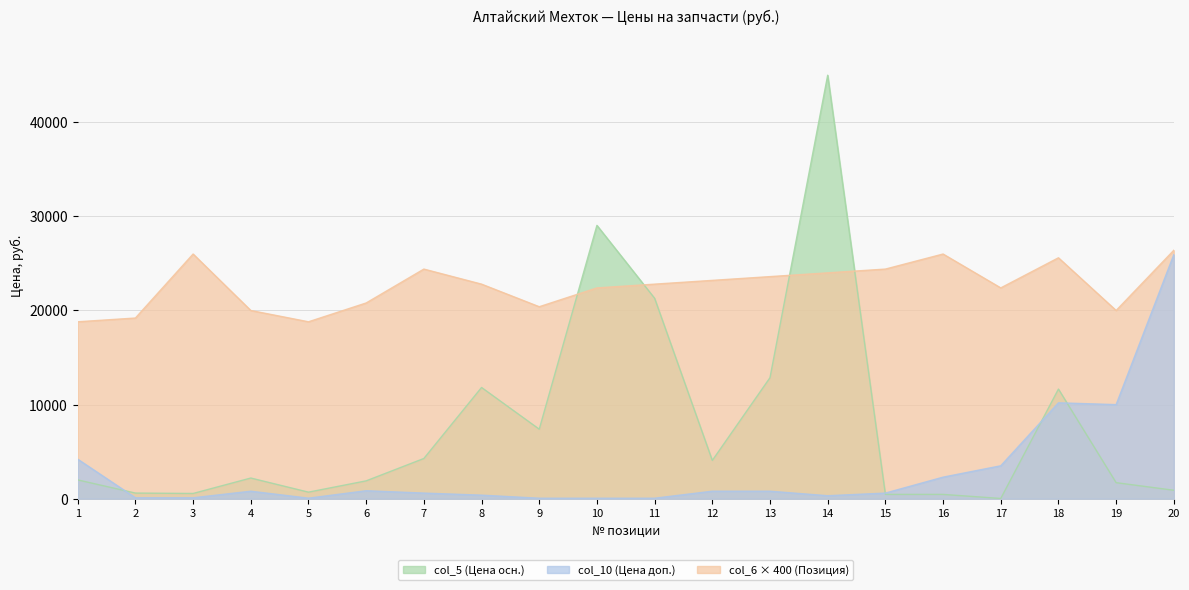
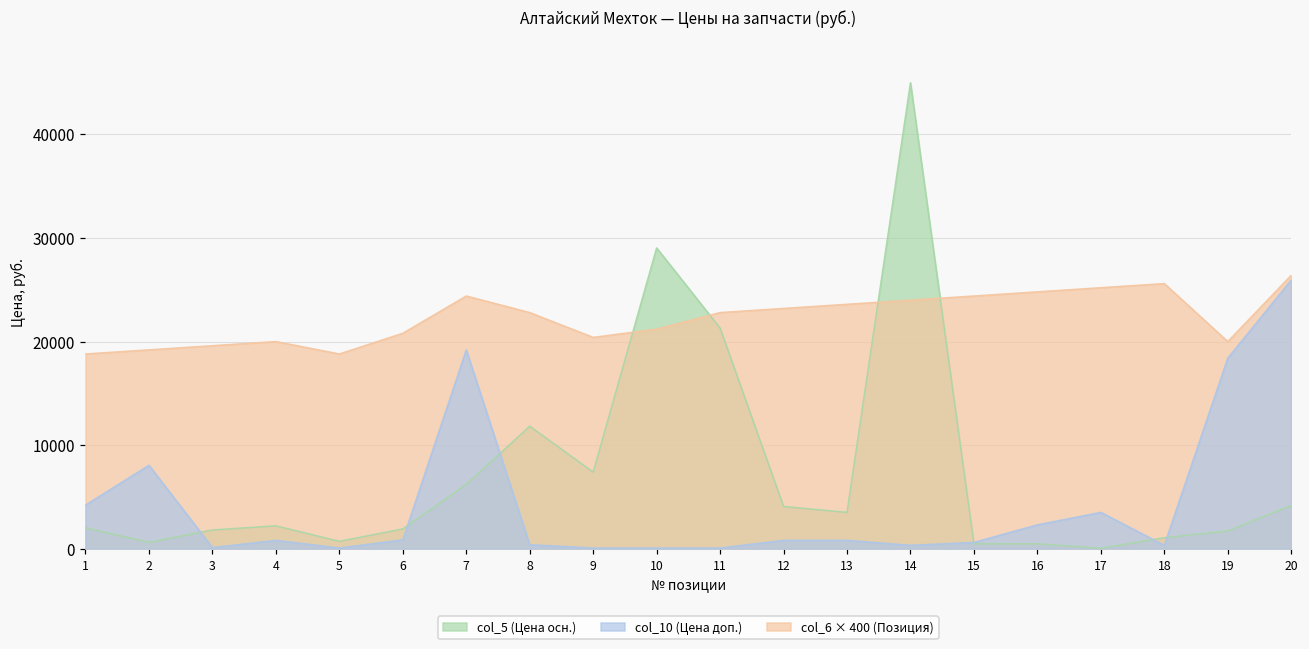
  {
    "col_5 (Цена осн.)": {
      "1": 2000,
      "2": 1000,
-     "3": 1000,
+     "3": 2000,
      "4": 2000,
      "5": 1000,
      "6": 2000,
-     "7": 4000,
+     "7": 6000,
      "8": 12000,
      "9": 7000,
      "10": 29000,
      "11": 21000,
      "12": 4000,
-     "13": 13000,
+     "13": 4000,
      "14": 45000,
      "16": 0,
      "17": 0,
-     "18": 12000,
+     "18": 1000,
      "19": 2000,
-     "20": 1000
+     "20": 4000
    },
    "col_6 × 400 (Позиция)": {
      "1": 19000,
      "2": 19000,
-     "3": 26000,
+     "3": 20000,
      "4": 20000,
      "5": 19000,
      "6": 21000,
      "7": 24000,
      "8": 23000,
      "9": 20000,
-     "10": 22000,
+     "10": 21000,
      "11": 23000,
      "12": 23000,
      "13": 24000,
      "14": 24000,
      "15": 24000,
-     "16": 26000,
-     "17": 22000,
+     "16": 25000,
+     "17": 25000,
      "18": 26000,
      "19": 20000,
      "20": 26000
    },
    "col_10 (Цена доп.)": {
      "1": 4000,
-     "2": 0,
+     "2": 8000,
      "3": 0,
      "4": 1000,
      "5": 0,
      "6": 1000,
-     "7": 1000,
+     "7": 19000,
      "8": 0,
      "9": 0,
      "10": 0,
      "11": 0,
      "12": 1000,
      "13": 1000,
      "14": 0,
      "16": 2000,
      "17": 4000,
-     "18": 10000,
-     "19": 10000,
+     "18": 0,
+     "19": 18000,
      "20": 26000
    }
  }
